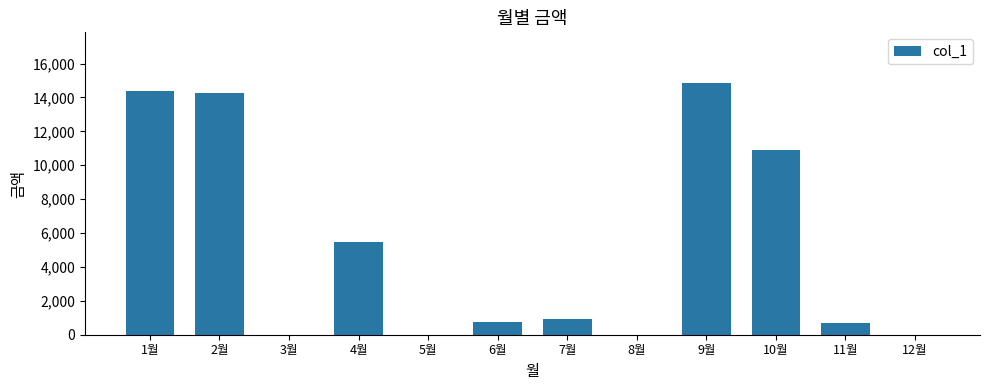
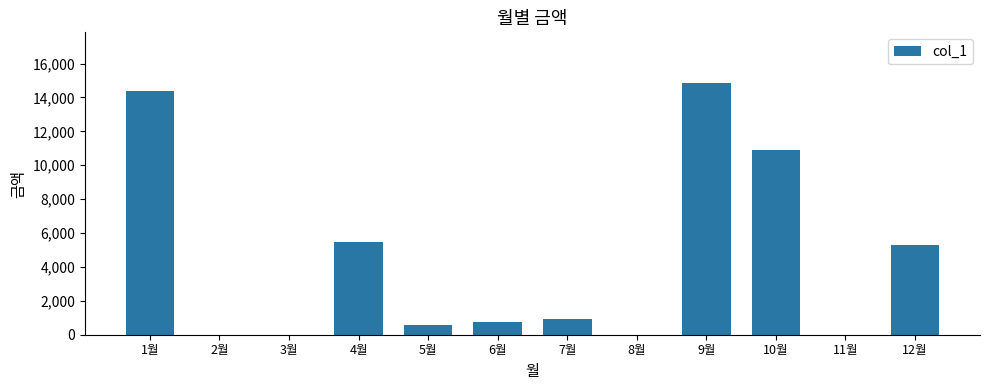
  {
    "1월": "14,400",
-   "2월": "14,300",
+   "2월": "0",
    "3월": "0",
    "4월": "5,500",
-   "5월": "0",
+   "5월": "600",
    "6월": "700",
    "7월": "900",
    "8월": "0",
    "9월": "14,900",
    "10월": "10,900",
-   "11월": "700",
-   "12월": "0"
+   "11월": "0",
+   "12월": "5,300"
  }
